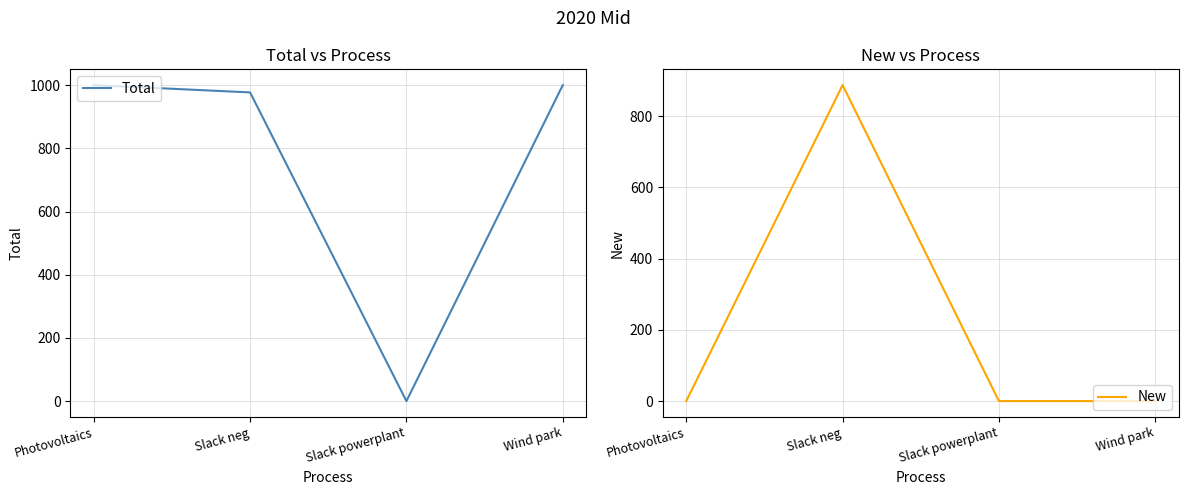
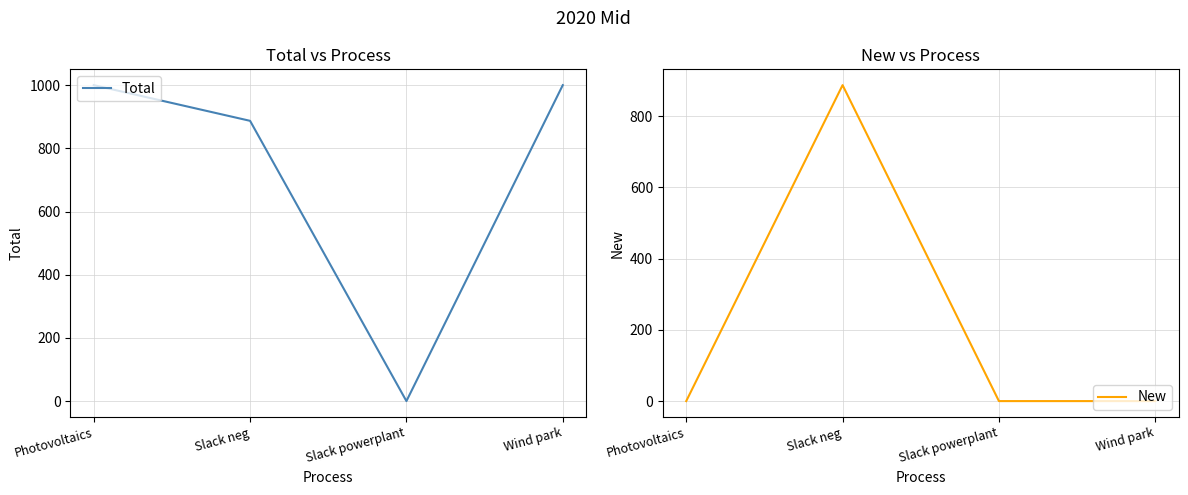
  {
    "Total vs Process": {
-     "Slack neg": 980,
+     "Slack neg": 890,
      "Slack powerplant": 0,
      "Wind park": 1000
    },
    "New vs Process": {
      "Photovoltaics": 0,
      "Slack neg": 890,
      "Slack powerplant": 0
    }
  }
